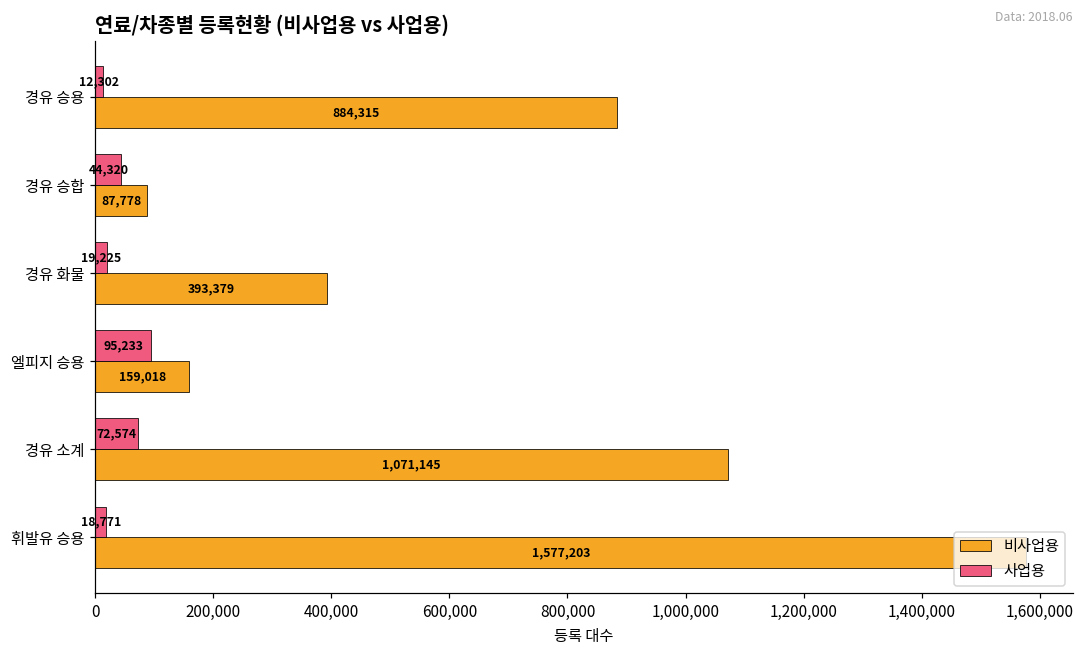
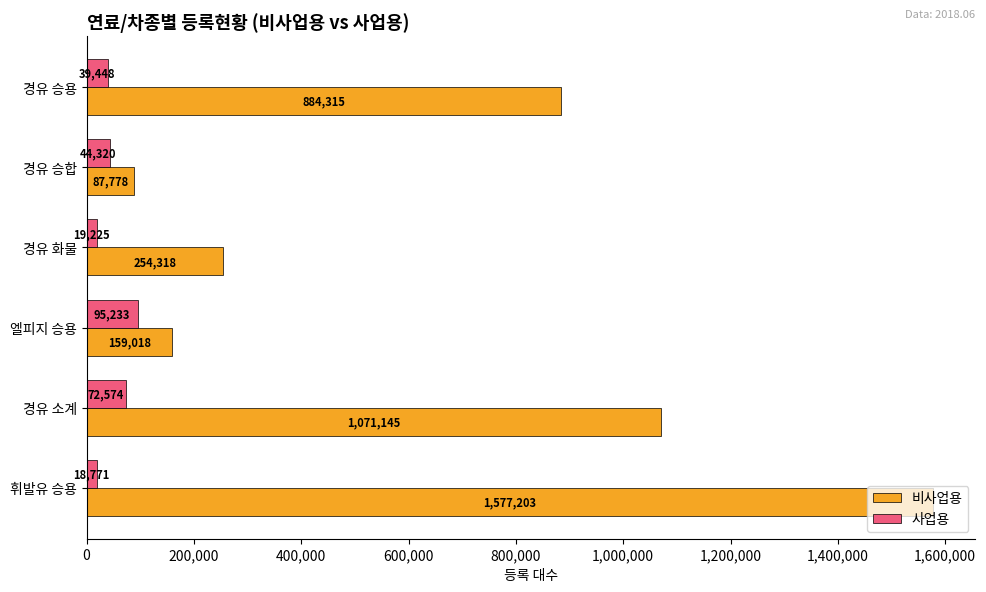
  {
    "비사업용": {
      "경유 승용": "884,315",
      "경유 승합": "87,778",
-     "경유 화물": "393,379",
+     "경유 화물": "254,318",
      "엘피지 승용": "159,018",
      "경유 소계": "1,071,145"
    },
    "사업용": {
-     "경유 승용": "12,302",
+     "경유 승용": "39,448",
      "경유 승합": "44,320",
      "경유 화물": "19,225",
      "엘피지 승용": "95,233",
      "경유 소계": "72,574",
      "휘발유 승용": "18,771"
    }
  }
